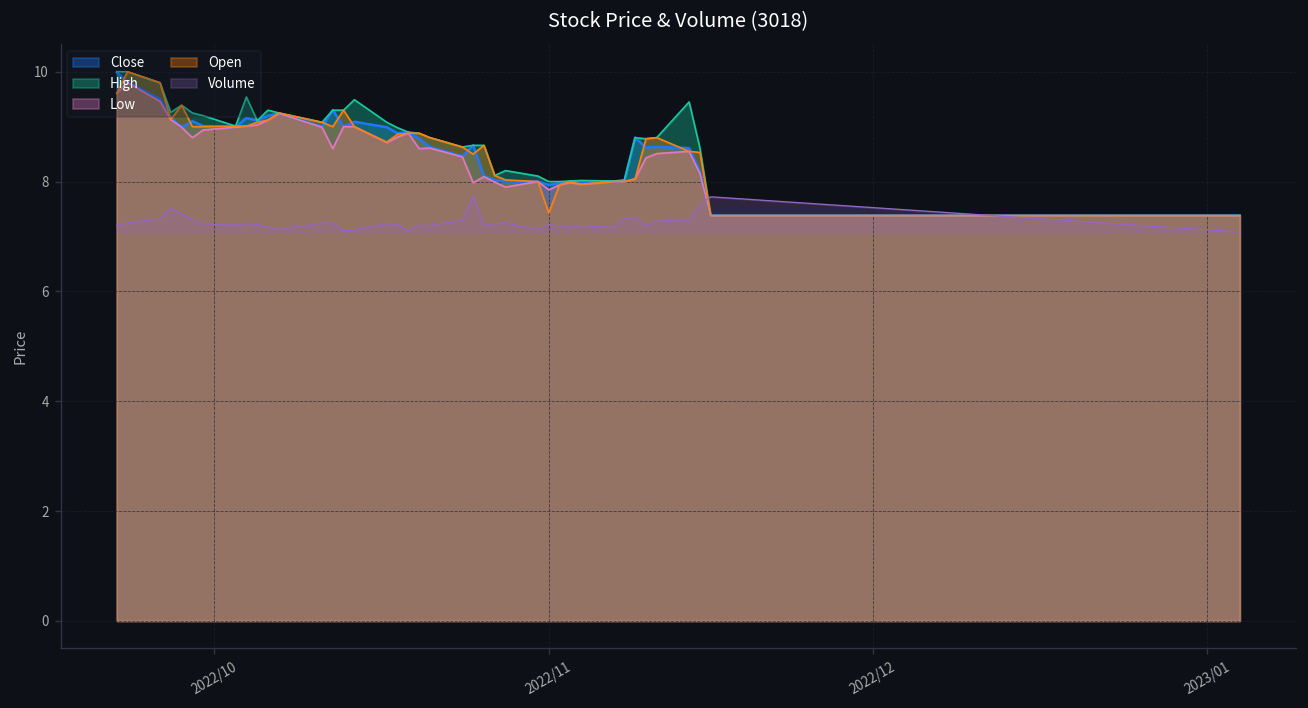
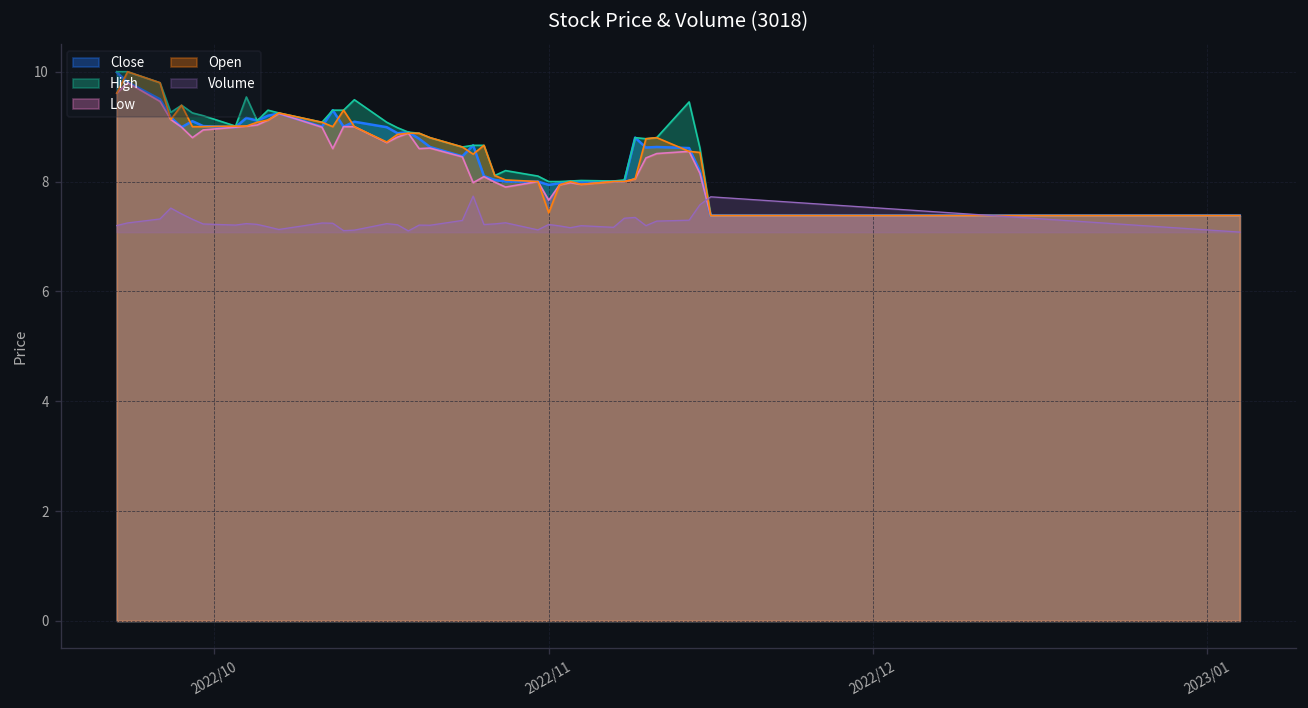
  {
    "Close": {
      "2022/11": 7.9
    },
    "High": {
      "2022/11": 8.0
    },
    "Low": {
-     "2022/11": 7.9
+     "2022/11": 7.7
    },
    "Open": {
      "2022/11": 7.4
    },
    "Volume": {
      "2022/11": 7.2
    }
  }
